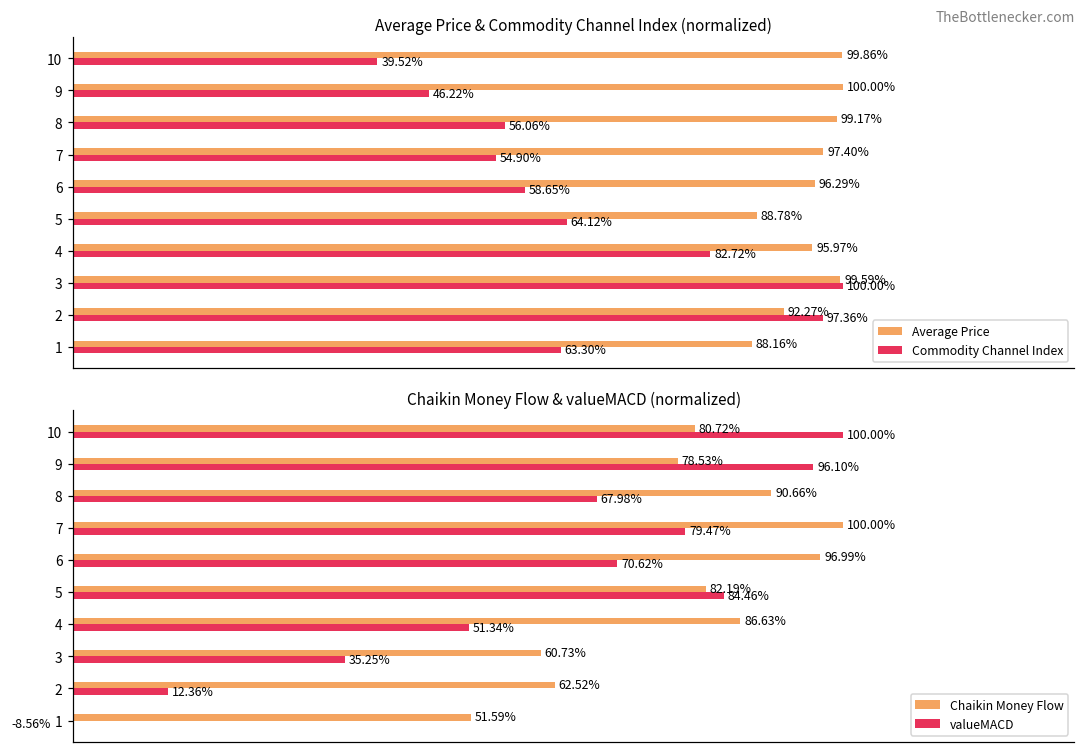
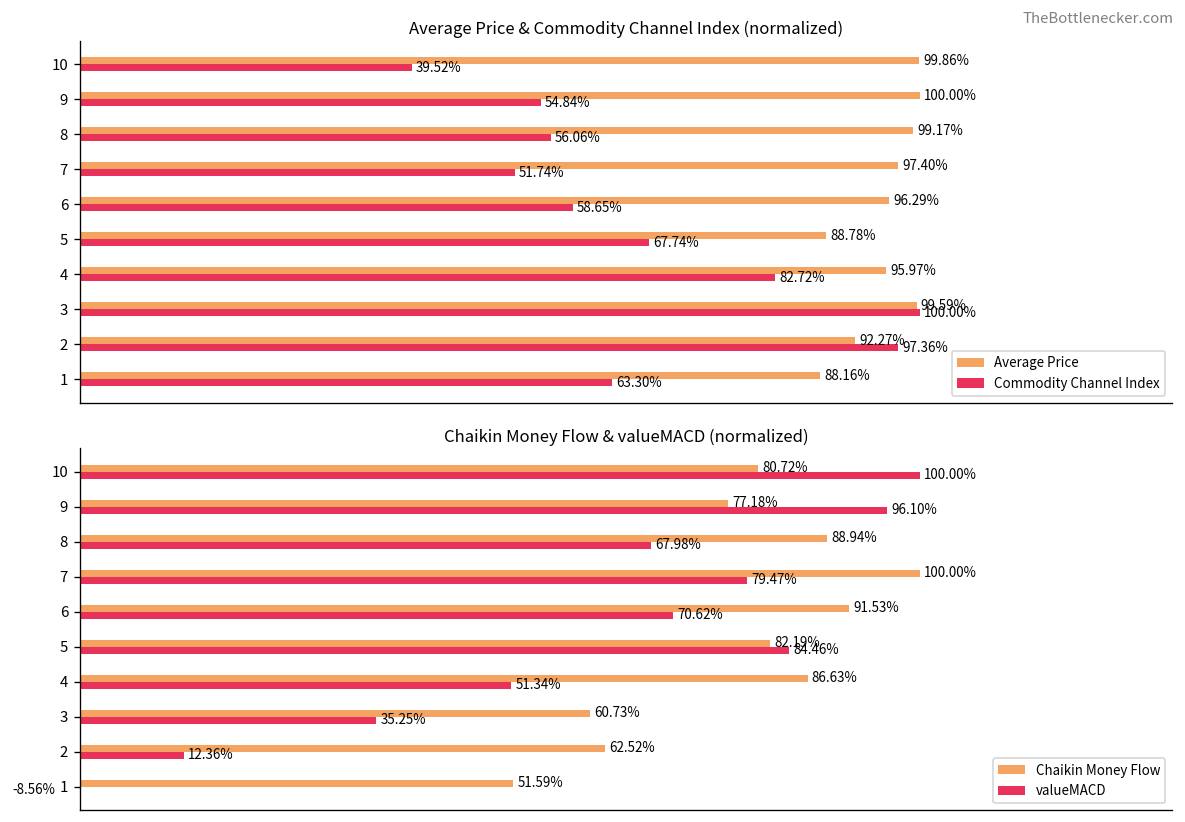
  {
    "Average Price & Commodity Channel Index (normalized)": {
      "Average Price": {
        "10": "99.86%",
        "9": "100.00%",
        "8": "99.17%",
        "7": "97.40%",
        "6": "96.29%",
        "5": "88.78%",
        "4": "95.97%",
        "2": "92.27%",
        "1": "88.16%"
      },
      "Commodity Channel Index": {
        "10": "39.52%",
-       "9": "46.22%",
+       "9": "54.84%",
        "8": "56.06%",
-       "7": "54.90%",
+       "7": "51.74%",
        "6": "58.65%",
-       "5": "64.12%",
+       "5": "67.74%",
        "4": "82.72%",
        "2": "97.36%",
        "1": "63.30%"
      }
    },
    "Chaikin Money Flow & valueMACD (normalized)": {
      "Chaikin Money Flow": {
        "10": "80.72%",
-       "9": "78.53%",
-       "8": "90.66%",
+       "9": "77.18%",
+       "8": "88.94%",
        "7": "100.00%",
-       "6": "96.99%",
+       "6": "91.53%",
        "4": "86.63%",
        "3": "60.73%",
        "2": "62.52%",
        "1": "51.59%"
      },
      "valueMACD": {
        "10": "100.00%",
        "9": "96.10%",
        "8": "67.98%",
        "7": "79.47%",
        "6": "70.62%",
        "4": "51.34%",
        "3": "35.25%",
        "2": "12.36%"
      }
    }
  }
